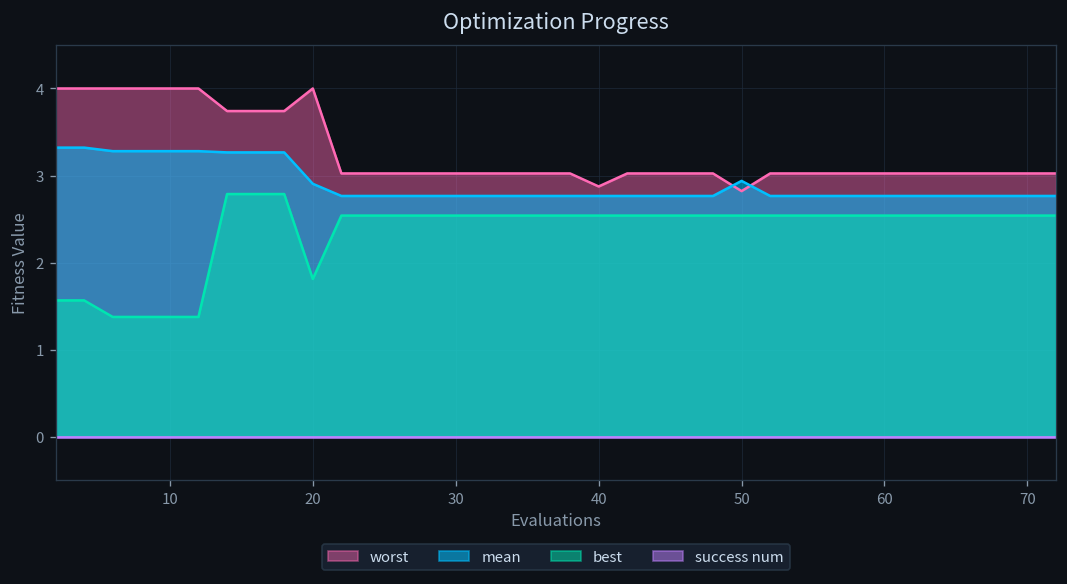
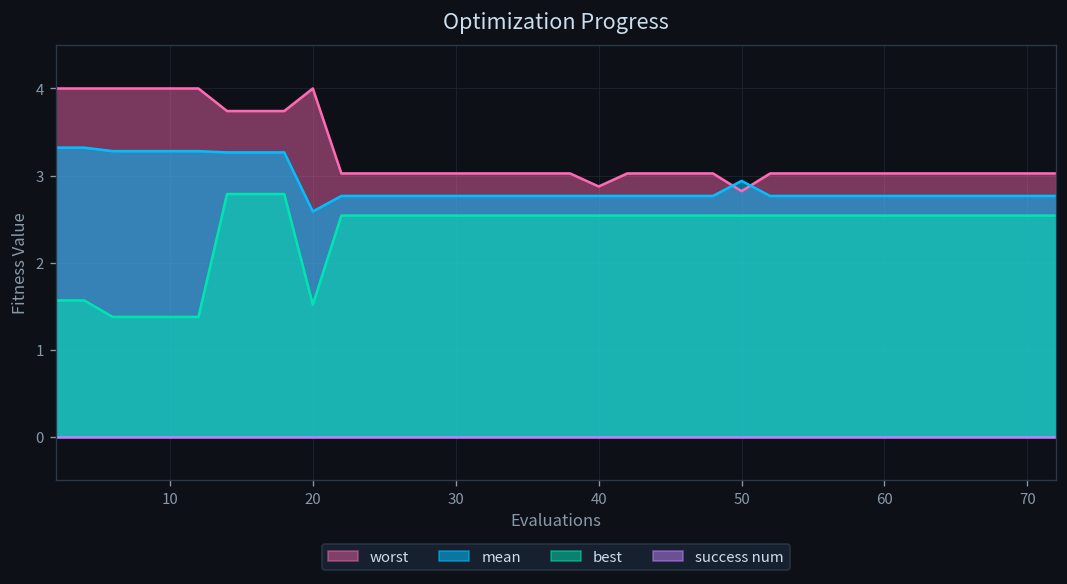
  {
    "worst": {
      "10": 4.0,
      "20": 4.0,
      "30": 3.0,
      "40": 2.9,
      "50": 2.8,
      "60": 3.0
    },
    "mean": {
      "10": 3.3,
-     "20": 2.9,
+     "20": 2.6,
      "30": 2.8,
      "40": 2.8,
      "50": 2.9,
      "60": 2.8
    },
    "best": {
      "10": 1.4,
-     "20": 1.8,
+     "20": 1.5,
      "30": 2.5,
      "40": 2.5,
      "50": 2.5,
      "60": 2.5
    },
    "success num": {
      "10": 0.0,
      "20": 0.0,
      "30": 0.0,
      "40": 0.0,
      "50": 0.0,
      "60": 0.0
    }
  }
